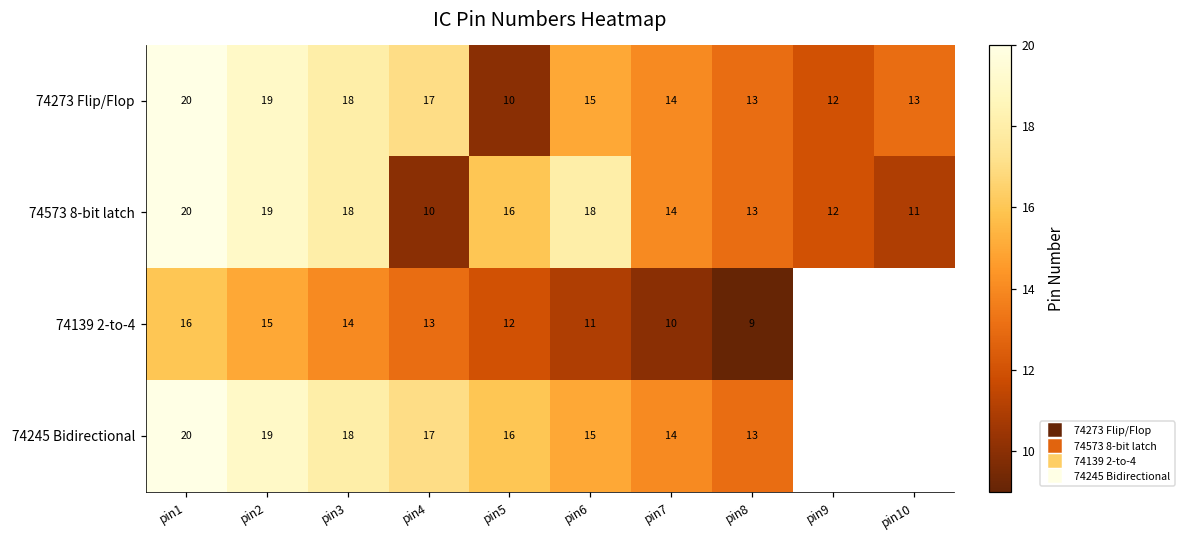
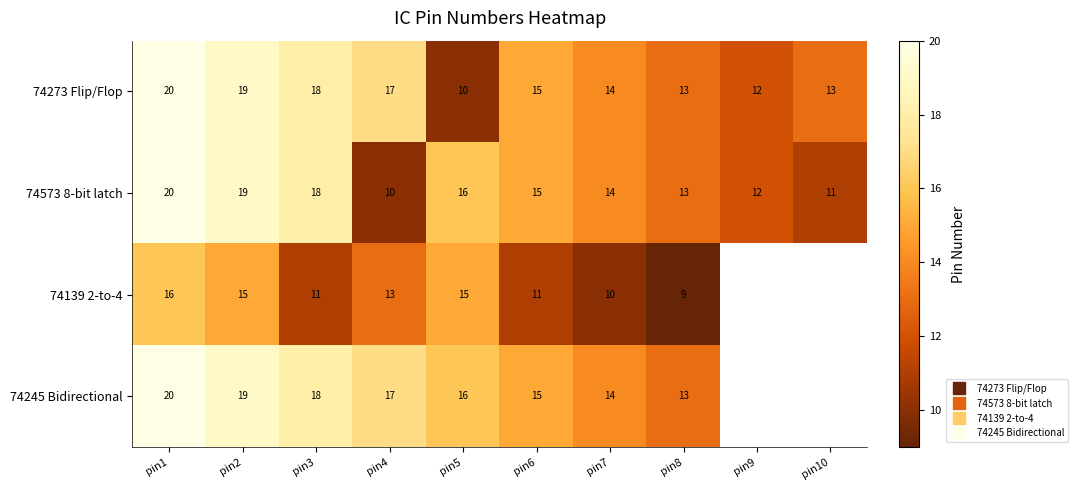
  {
    "74273 Flip/Flop": {
      "pin1": 20,
      "pin2": 19,
      "pin3": 18,
      "pin4": 17,
      "pin5": 10,
      "pin6": 15,
      "pin7": 14,
      "pin8": 13,
      "pin9": 12,
      "pin10": 13
    },
    "74573 8-bit latch": {
      "pin1": 20,
      "pin2": 19,
      "pin3": 18,
      "pin4": 10,
      "pin5": 16,
-     "pin6": 18,
+     "pin6": 15,
      "pin7": 14,
      "pin8": 13,
      "pin9": 12,
      "pin10": 11
    },
    "74139 2-to-4": {
      "pin1": 16,
      "pin2": 15,
-     "pin3": 14,
+     "pin3": 11,
      "pin4": 13,
-     "pin5": 12,
+     "pin5": 15,
      "pin6": 11,
      "pin7": 10,
      "pin8": 9
    },
    "74245 Bidirectional": {
      "pin1": 20,
      "pin2": 19,
      "pin3": 18,
      "pin4": 17,
      "pin5": 16,
      "pin6": 15,
      "pin7": 14,
      "pin8": 13
    }
  }
